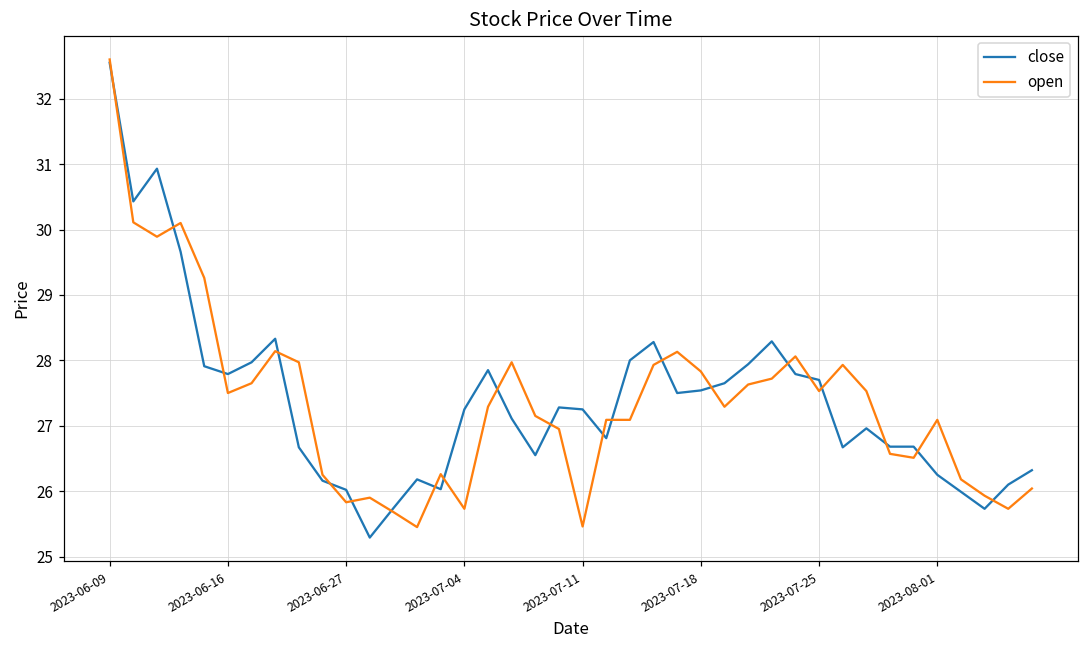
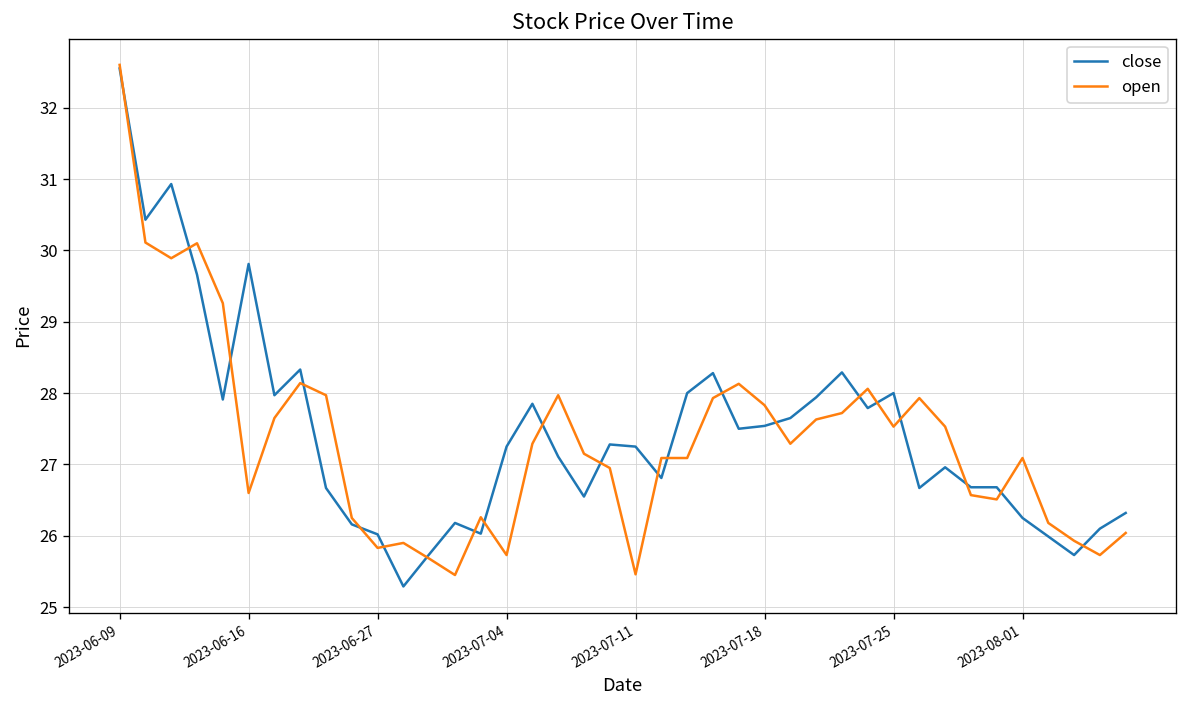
  {
    "close": {
      "2023-06-09": 32.6,
-     "2023-06-16": 27.8,
+     "2023-06-16": 29.8,
      "2023-06-27": 26.0,
      "2023-07-04": 27.3,
      "2023-07-11": 27.3,
      "2023-07-18": 27.5,
-     "2023-07-25": 27.7,
+     "2023-07-25": 28.0,
      "2023-08-01": 26.3
    },
    "open": {
      "2023-06-09": 32.6,
-     "2023-06-16": 27.5,
+     "2023-06-16": 26.6,
      "2023-06-27": 25.8,
      "2023-07-04": 25.7,
      "2023-07-11": 25.5,
      "2023-07-18": 27.8,
      "2023-07-25": 27.5,
      "2023-08-01": 27.1
    }
  }
